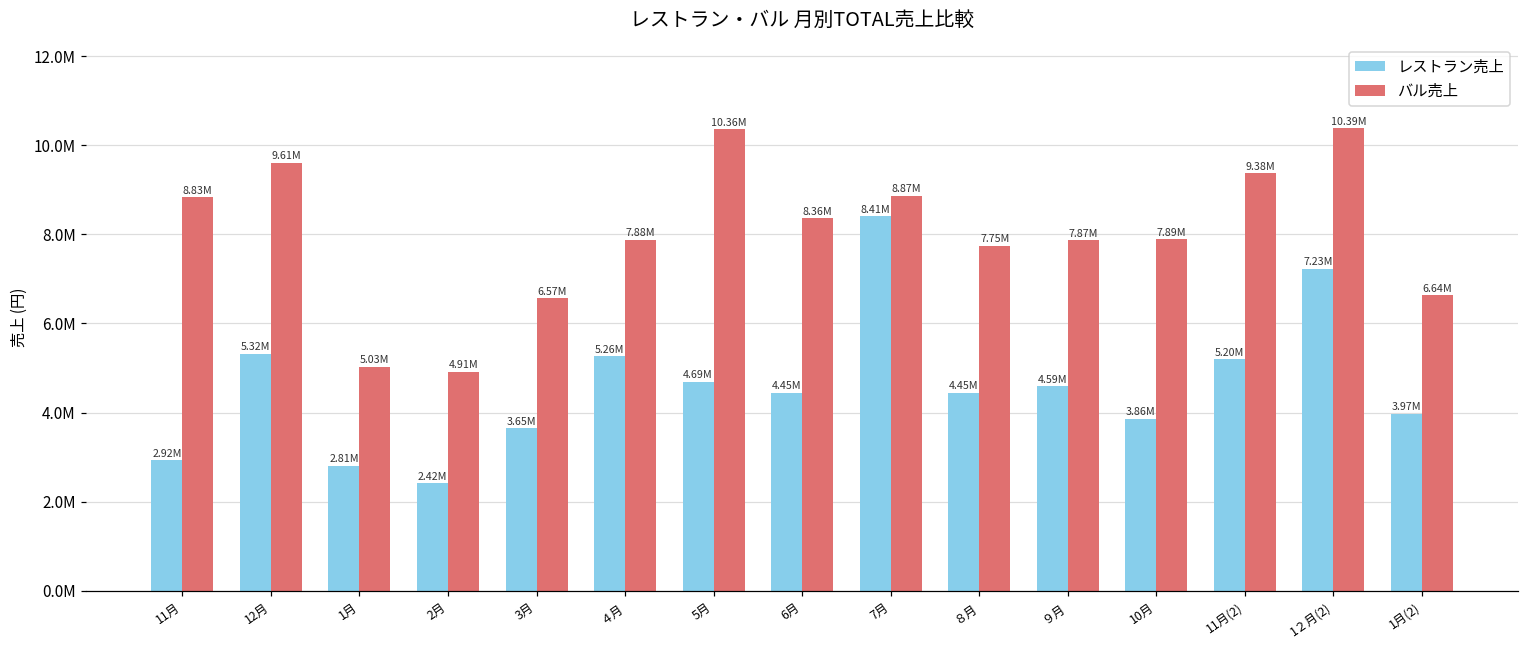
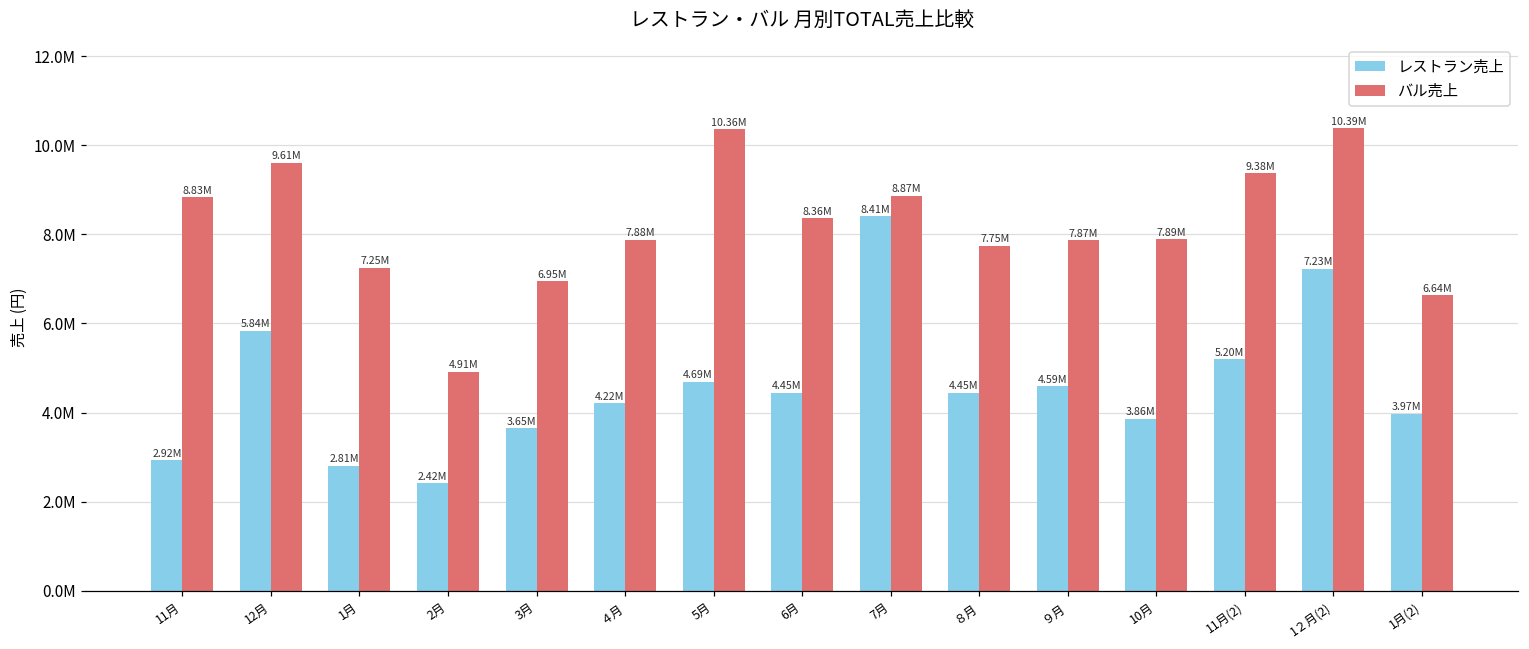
  {
    "レストラン売上": {
      "11月": "2.92M",
-     "12月": "5.32M",
+     "12月": "5.84M",
      "1月": "2.81M",
      "2月": "2.42M",
      "3月": "3.65M",
-     "４月": "5.26M",
+     "４月": "4.22M",
      "5月": "4.69M",
      "6月": "4.45M",
      "7月": "8.41M",
      "８月": "4.45M",
      "９月": "4.59M",
      "10月": "3.86M",
      "11月(2)": "5.20M",
      "1２月(2)": "7.23M",
      "1月(2)": "3.97M"
    },
    "バル売上": {
      "11月": "8.83M",
      "12月": "9.61M",
-     "1月": "5.03M",
+     "1月": "7.25M",
      "2月": "4.91M",
-     "3月": "6.57M",
+     "3月": "6.95M",
      "４月": "7.88M",
      "5月": "10.36M",
      "6月": "8.36M",
      "7月": "8.87M",
      "８月": "7.75M",
      "９月": "7.87M",
      "10月": "7.89M",
      "11月(2)": "9.38M",
      "1２月(2)": "10.39M",
      "1月(2)": "6.64M"
    }
  }
